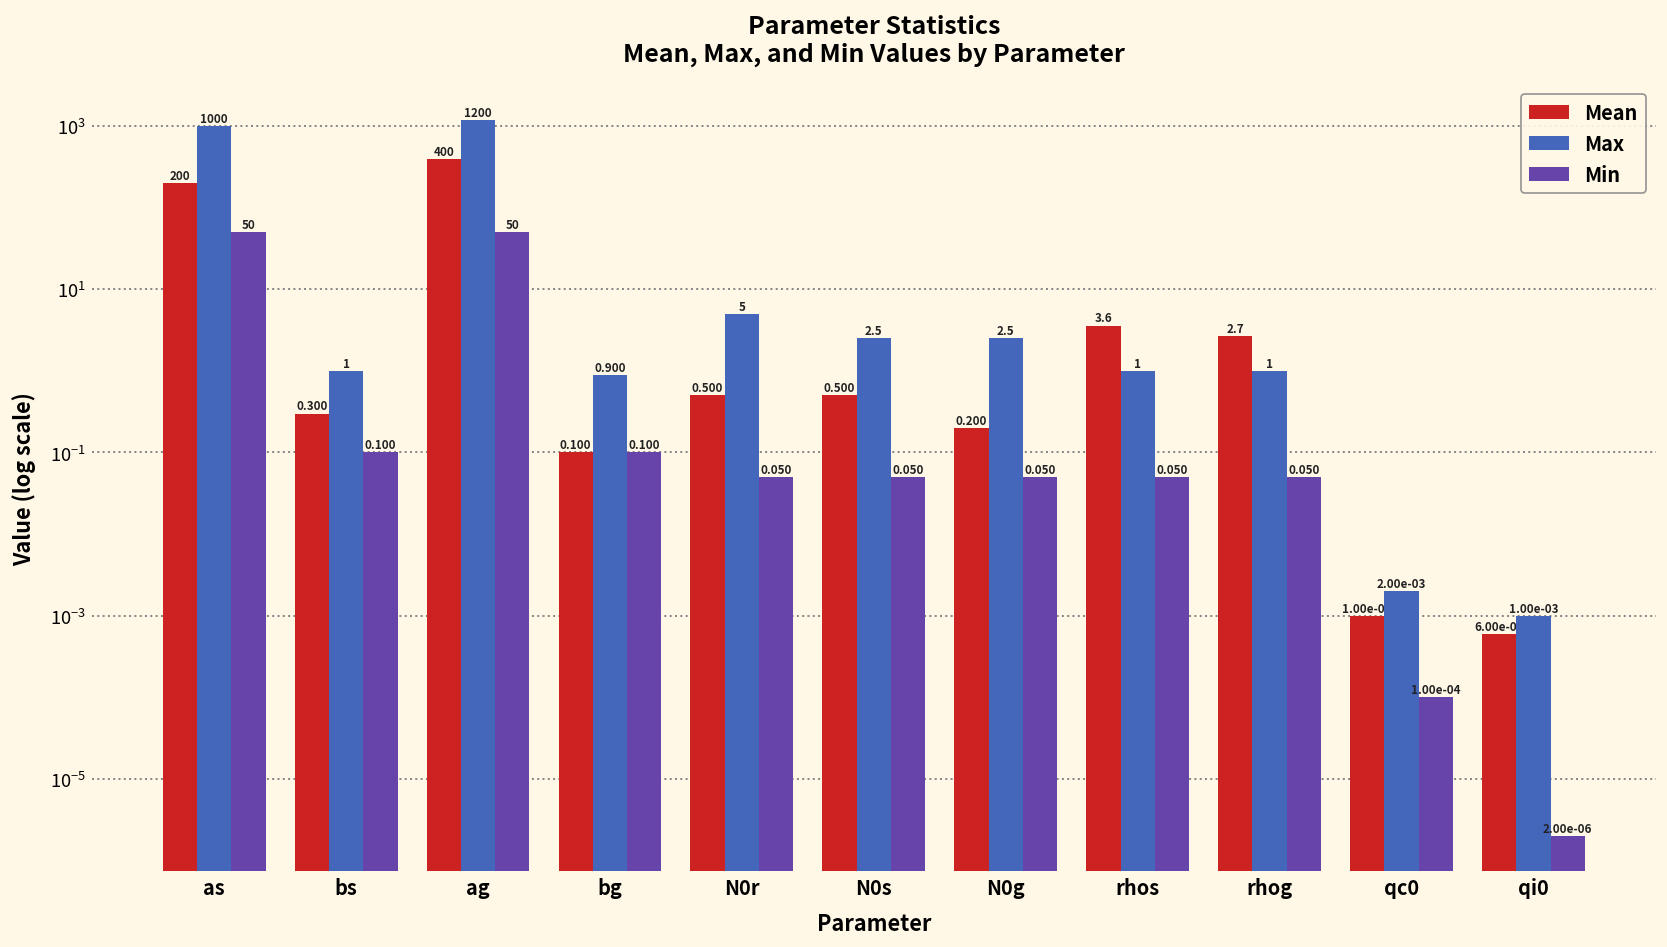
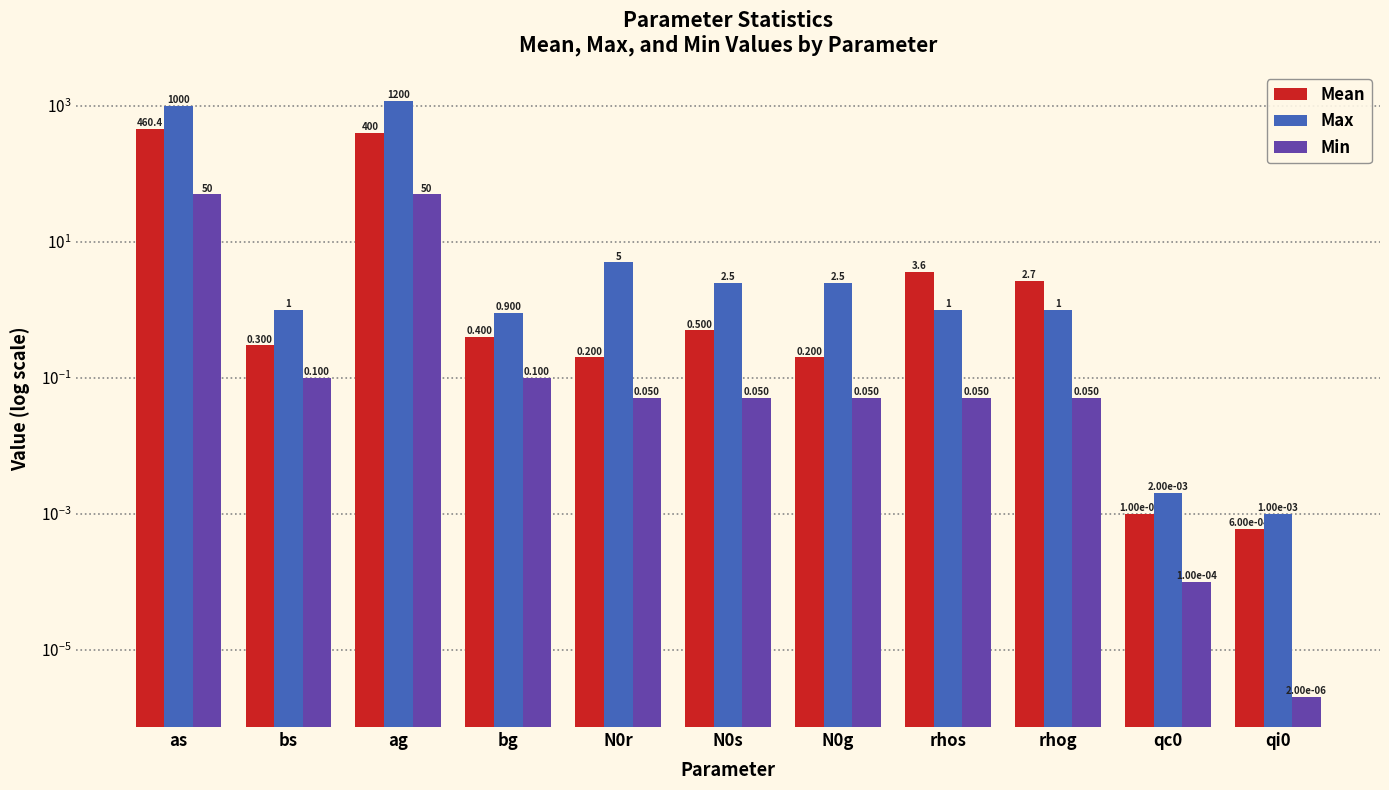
  {
    "Mean": {
-     "as": "200",
+     "as": "460.4",
      "bs": "0.300",
      "ag": "400",
-     "bg": "0.100",
-     "N0r": "0.500",
+     "bg": "0.400",
+     "N0r": "0.200",
      "N0s": "0.500",
      "N0g": "0.200",
      "rhos": "3.6",
      "rhog": "2.7",
      "qc0": "1.00e-03",
      "qi0": "6.00e-04"
    }
  }
